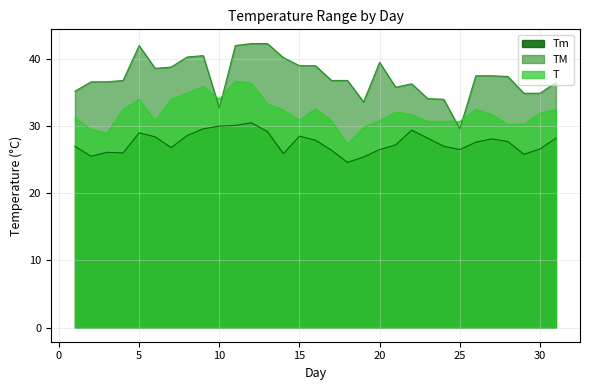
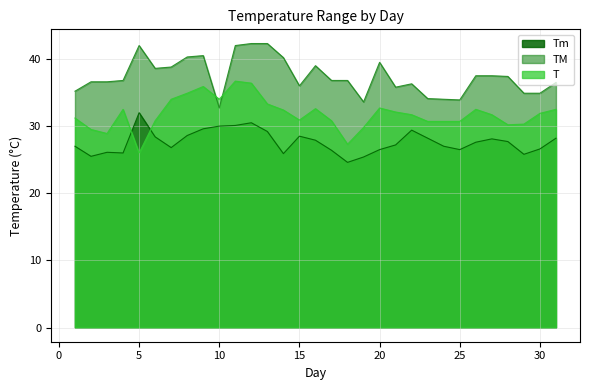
  {
    "Tm": {
-     "5": 29,
+     "5": 32,
      "10": 30,
      "15": 29,
      "20": 27,
      "25": 27,
      "30": 27
    },
    "TM": {
      "5": 42,
      "10": 33,
-     "15": 39,
+     "15": 36,
      "20": 40,
-     "25": 30,
+     "25": 34,
      "30": 35
    },
    "T": {
-     "5": 34,
+     "5": 26,
      "10": 34,
      "15": 31,
-     "20": 31,
+     "20": 33,
      "25": 31,
      "30": 32
    }
  }
